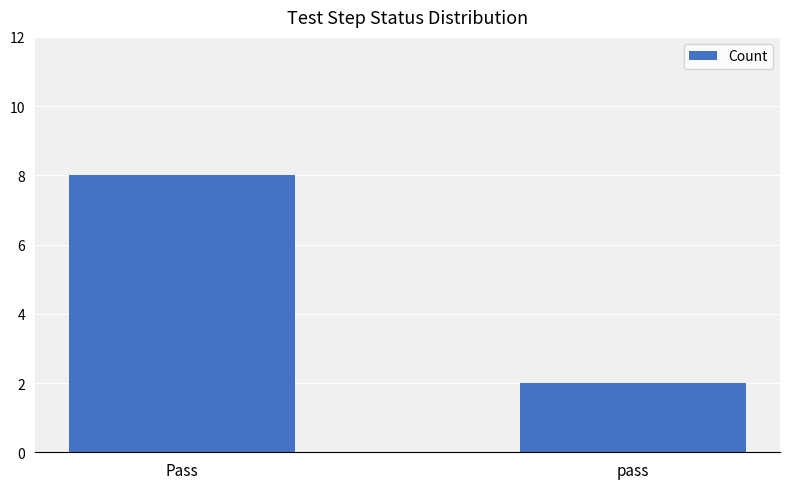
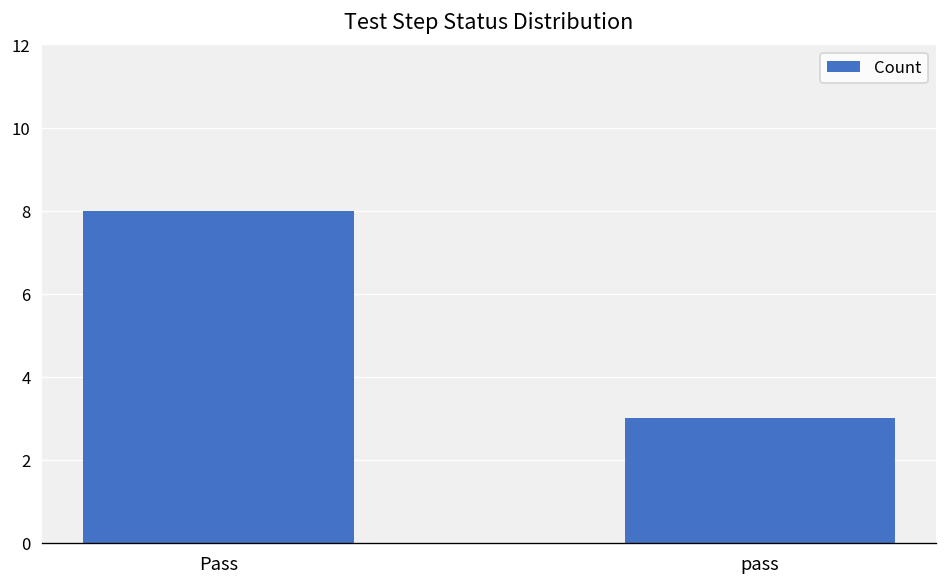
  {
    "Pass": 8,
-   "pass": 2
+   "pass": 3
  }
